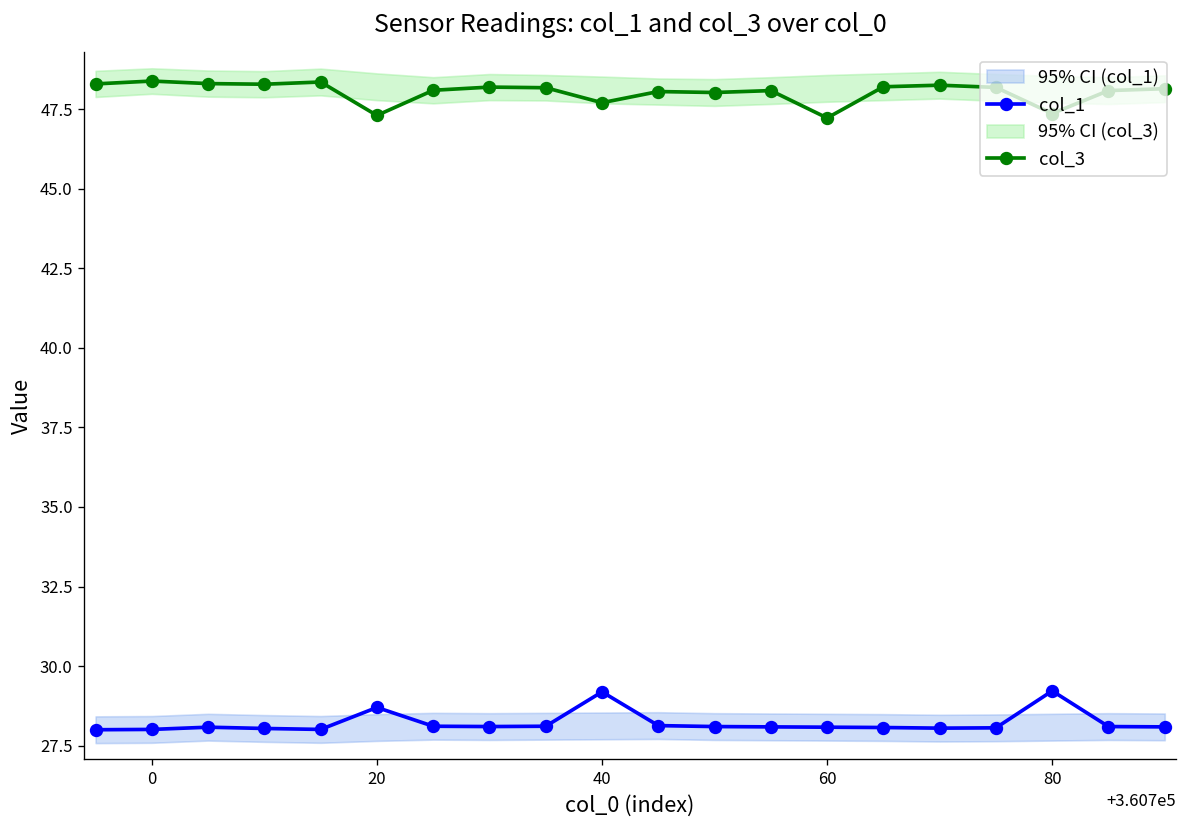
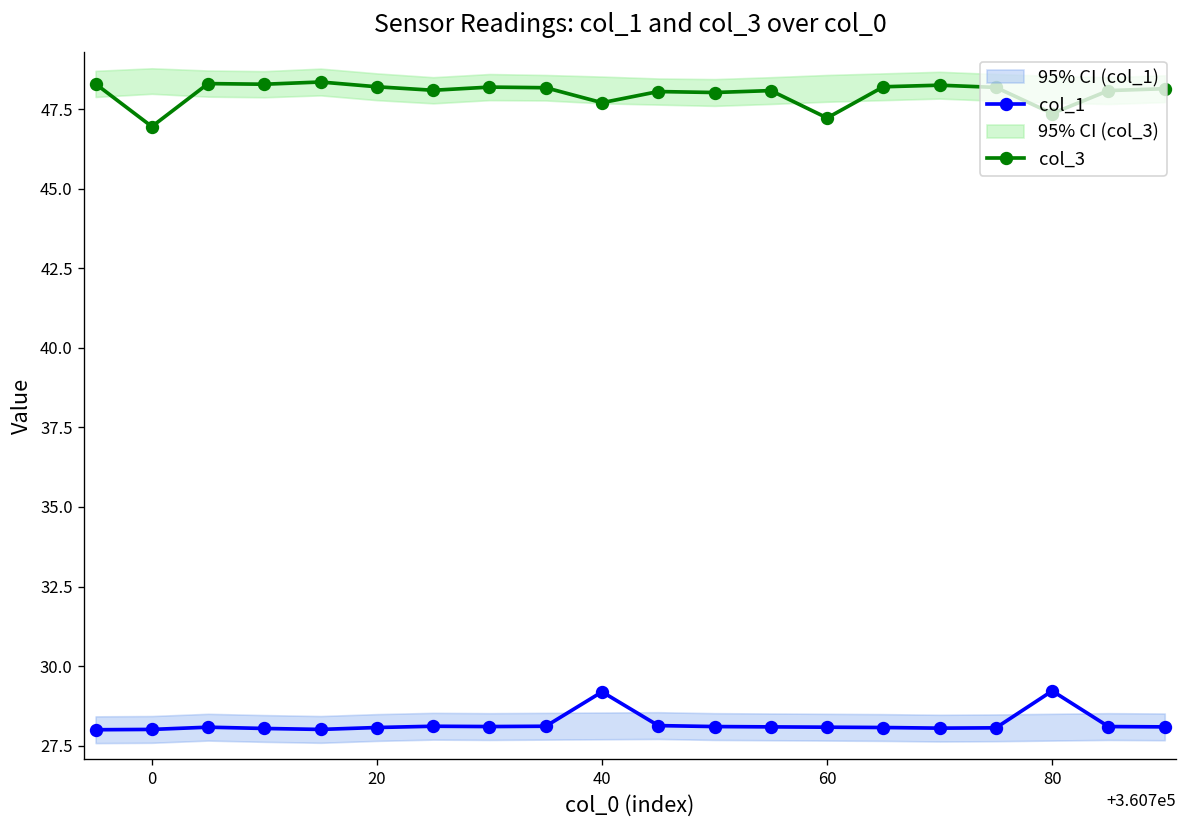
  {
    "col_1": {
      "0": 28.0,
-     "20": 28.7,
+     "20": 28.1,
      "40": 29.2,
      "60": 28.1,
      "80": 29.2
    },
    "col_3": {
-     "0": 48.4,
-     "20": 47.3,
+     "0": 47.0,
+     "20": 48.2,
      "40": 47.7,
      "60": 47.2
    }
  }
